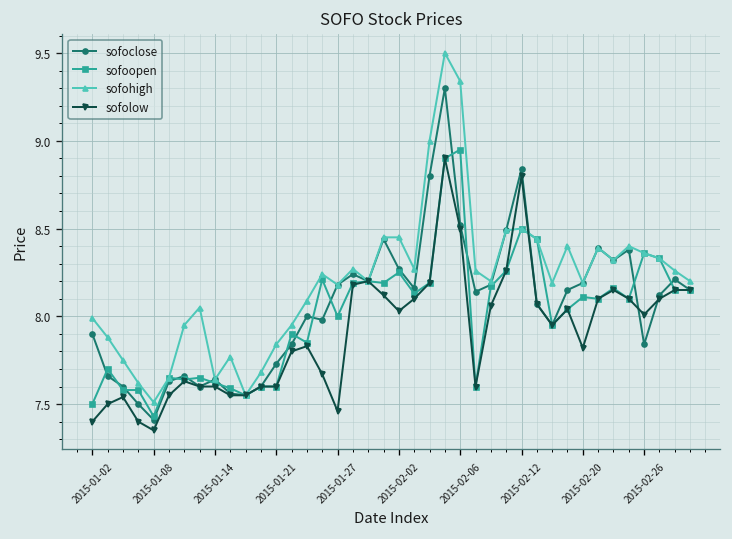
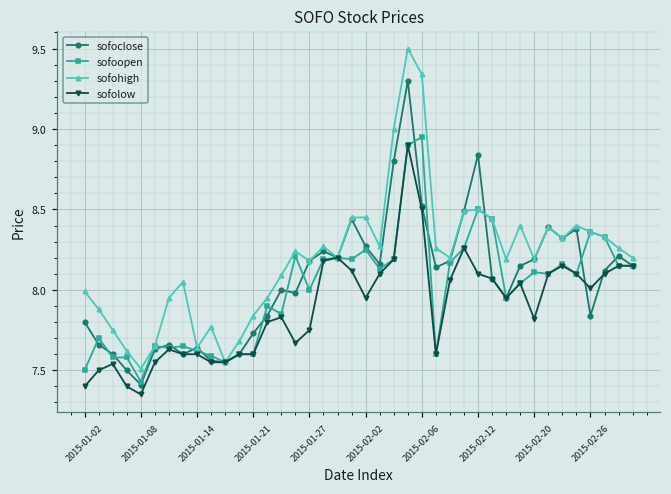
  {
    "sofoclose": {
-     "2015-01-02": 7.9,
+     "2015-01-02": 7.8,
      "2015-01-08": 7.4,
      "2015-01-21": 7.73,
      "2015-02-02": 8.27,
      "2015-02-06": 8.52,
      "2015-02-12": 8.84,
      "2015-02-26": 7.84
    },
    "sofolow": {
      "2015-01-02": 7.40,
      "2015-01-08": 7.35,
      "2015-01-14": 7.60,
-     "2015-01-27": 7.46,
-     "2015-02-02": 8.03,
+     "2015-01-27": 7.75,
+     "2015-02-02": 7.95,
      "2015-02-06": 8.50,
-     "2015-02-12": 8.8,
+     "2015-02-12": 8.1,
      "2015-02-20": 7.82,
      "2015-02-26": 8.01
    }
  }
